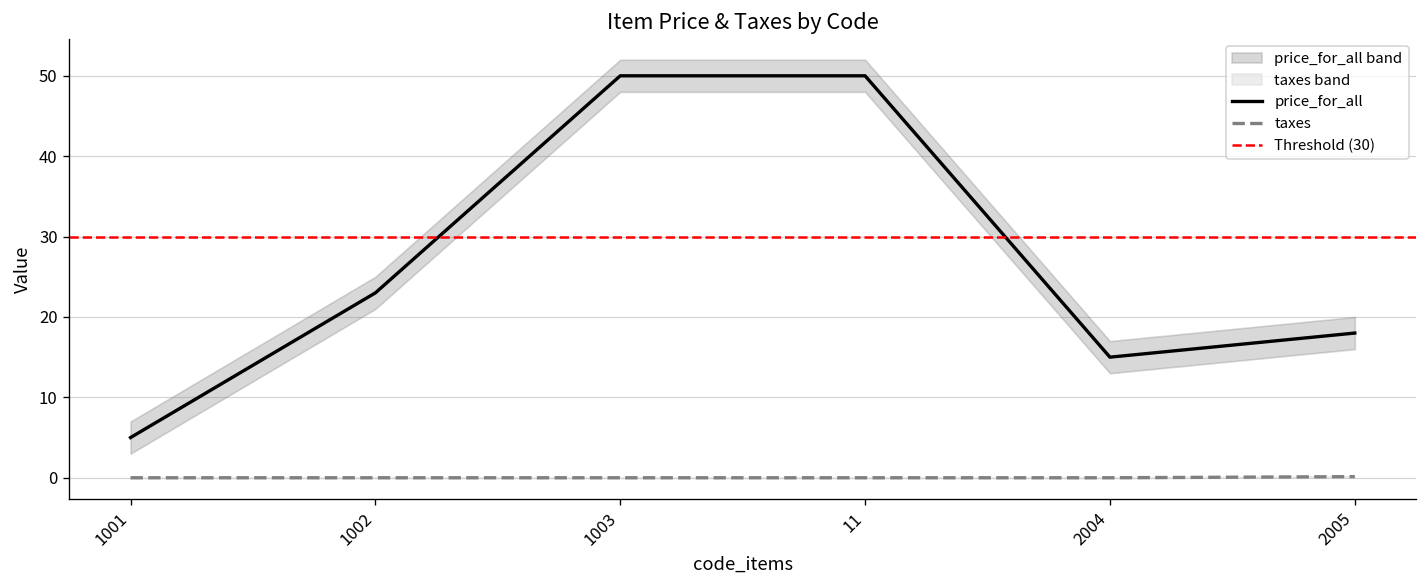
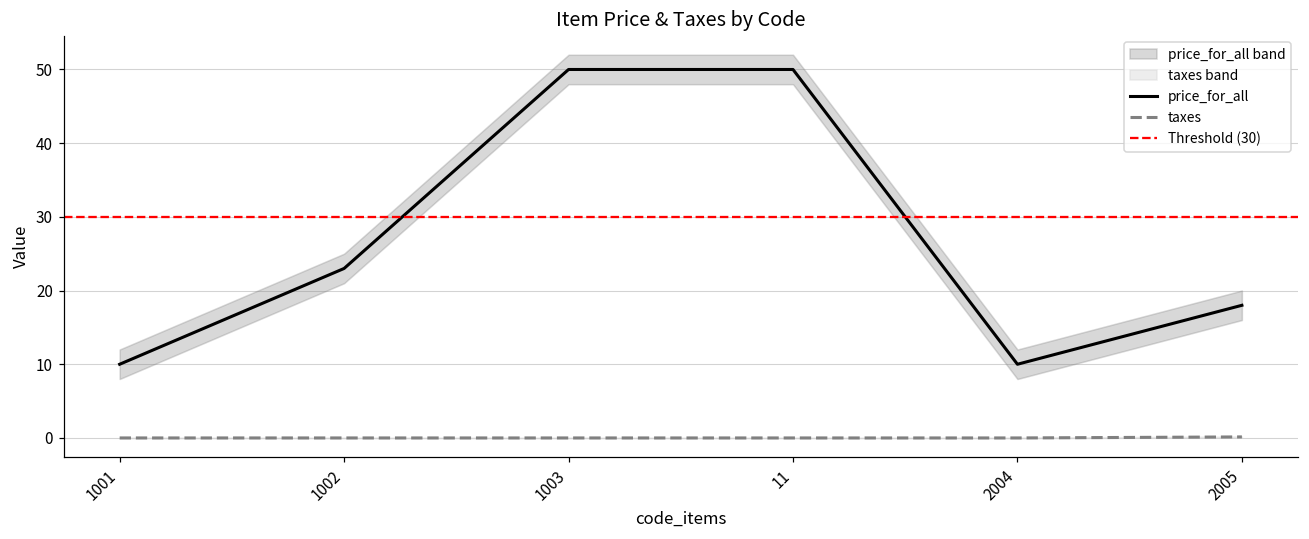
  {
    "price_for_all": {
-     "1001": 5,
+     "1001": 10,
      "1002": 23,
      "1003": 50,
      "11": 50,
-     "2004": 15,
+     "2004": 10,
      "2005": 18
    }
  }
